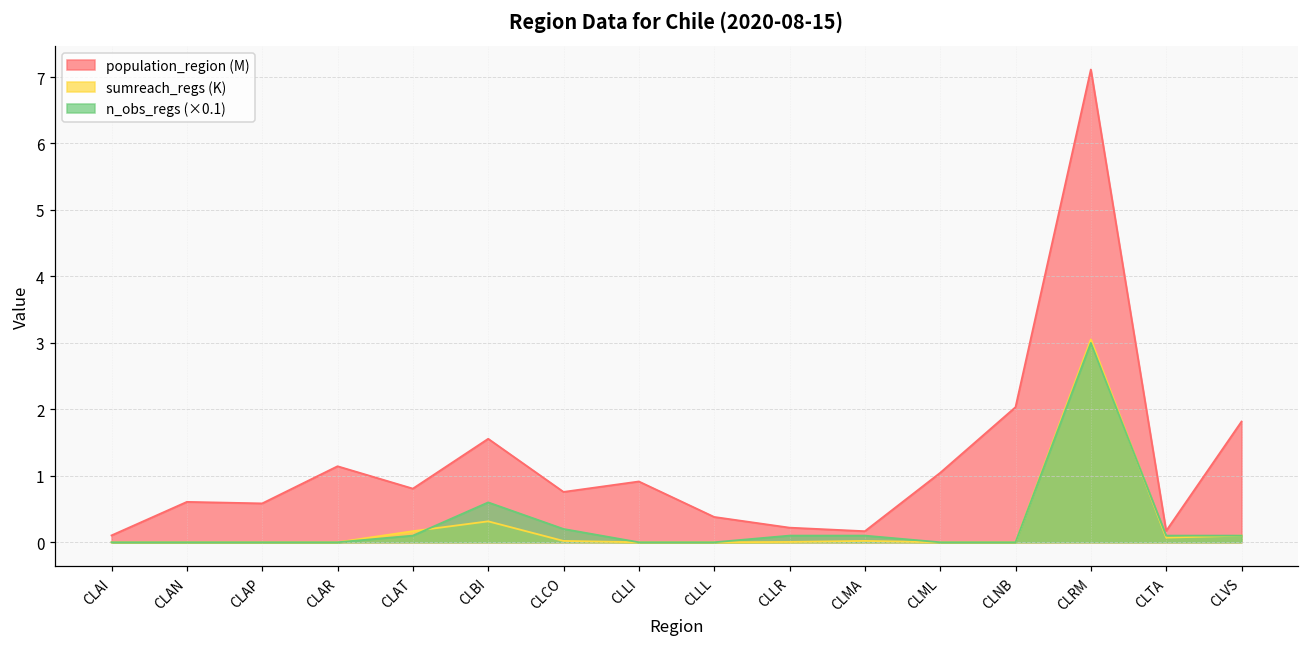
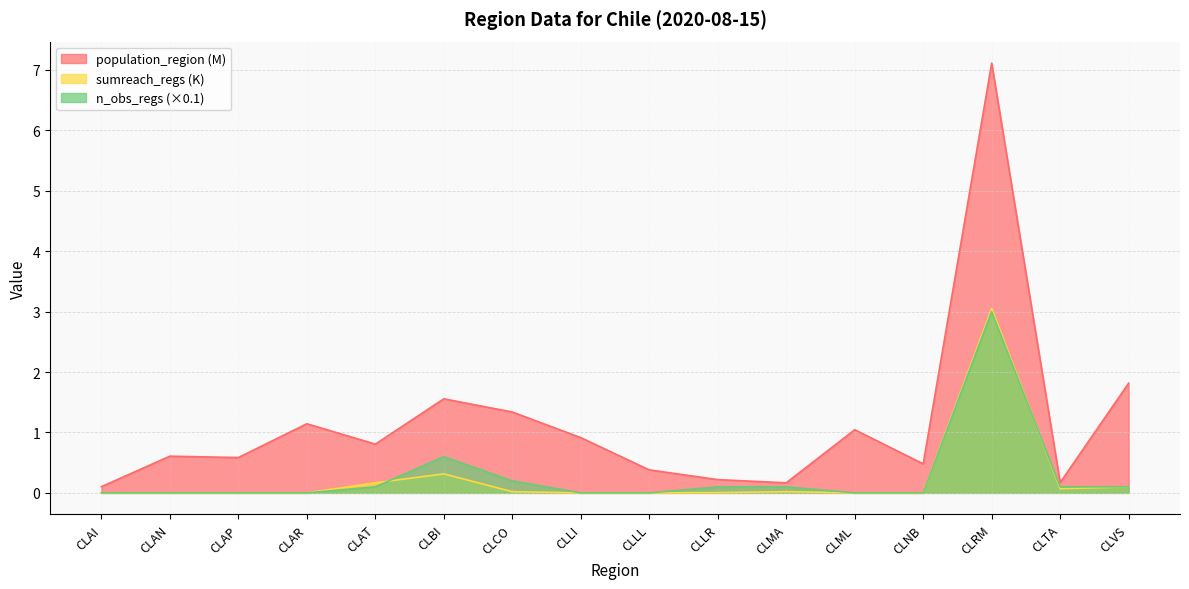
  {
    "population_region (M)": {
      "CLAI": 0.1,
      "CLAN": 0.6,
      "CLAP": 0.6,
      "CLAR": 1.1,
      "CLAT": 0.8,
      "CLBI": 1.6,
-     "CLCO": 0.8,
+     "CLCO": 1.3,
      "CLLI": 0.9,
      "CLLL": 0.4,
      "CLLR": 0.2,
      "CLMA": 0.2,
      "CLML": 1.0,
-     "CLNB": 2.0,
+     "CLNB": 0.5,
      "CLRM": 7.1,
      "CLTA": 0.2,
      "CLVS": 1.8
    },
    "sumreach_regs (K)": {
      "CLAT": 0.2,
      "CLBI": 0.3,
      "CLCO": 0.0,
      "CLLR": 0.0,
      "CLMA": 0.0,
      "CLRM": 3.1
    },
    "n_obs_regs (×0.1)": {
      "CLAT": 0.1,
      "CLBI": 0.6,
      "CLCO": 0.2,
      "CLLR": 0.1,
      "CLMA": 0.1,
      "CLRM": 3.0
    }
  }
